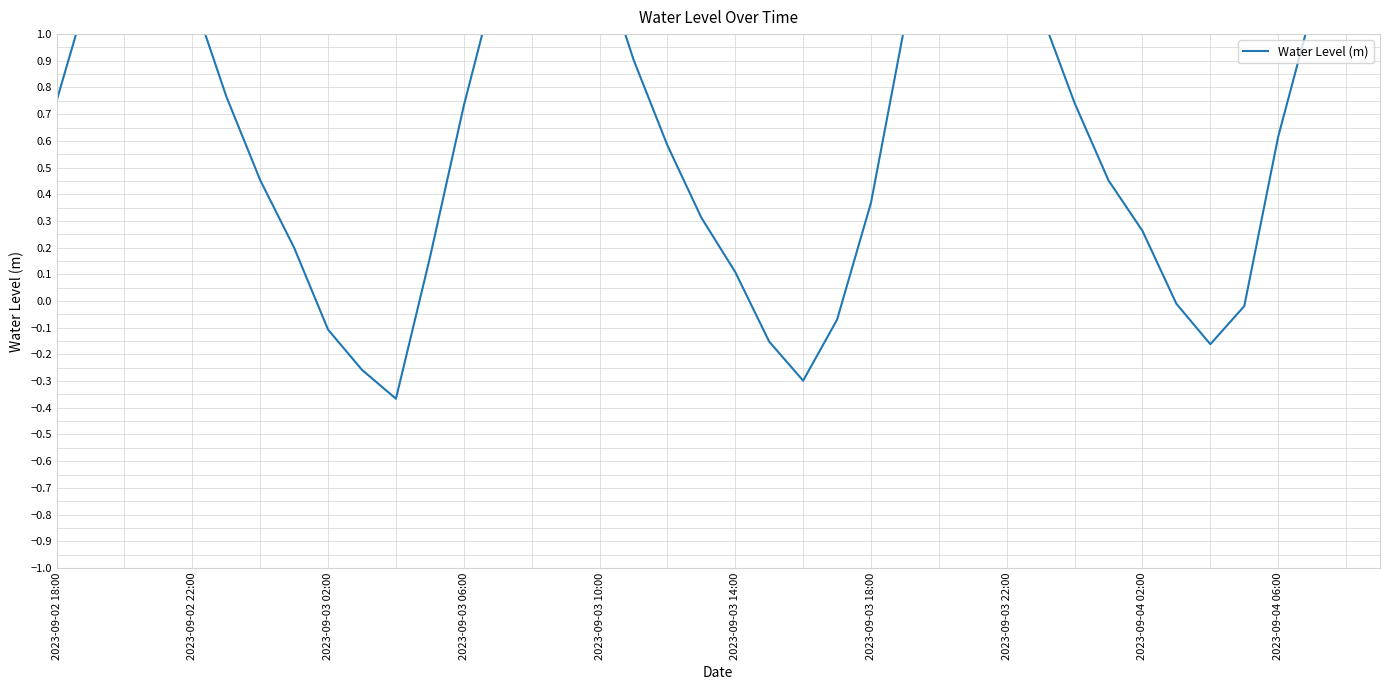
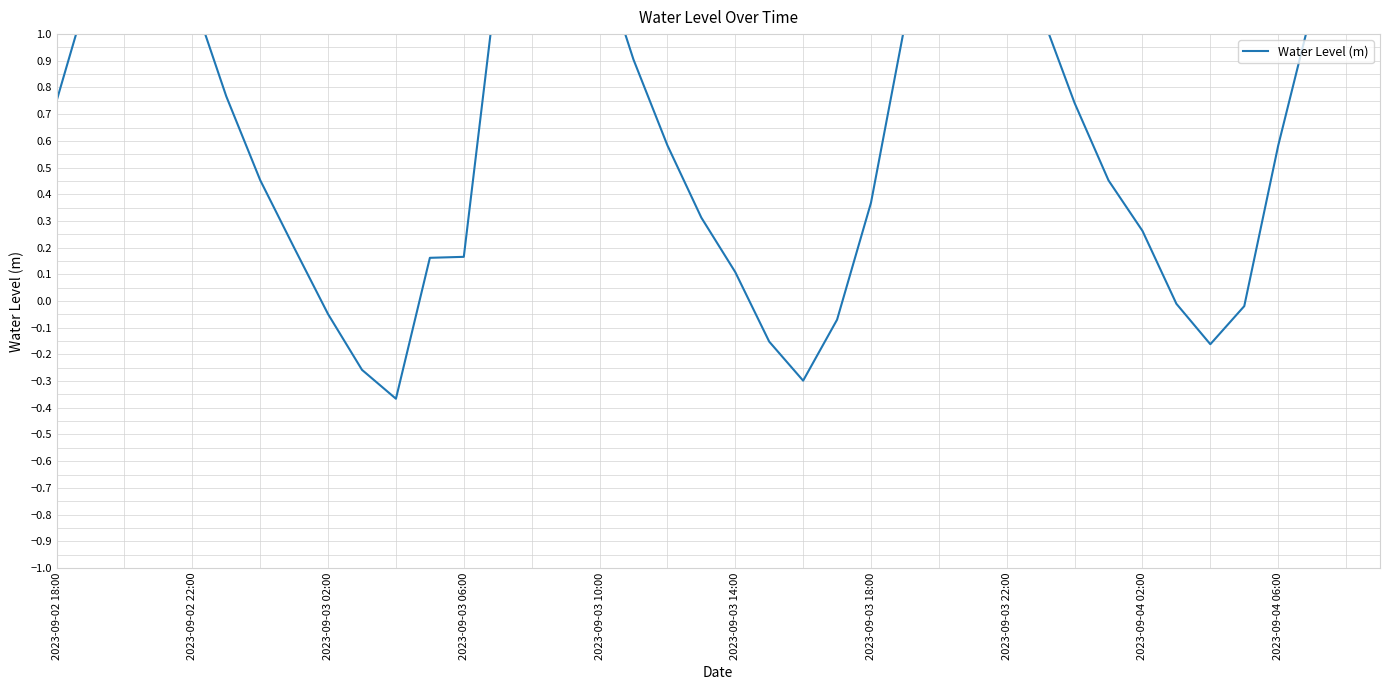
  {
    "2023-09-02 18:00": 0.75,
-   "2023-09-03 02:00": -0.11,
-   "2023-09-03 06:00": 0.73,
+   "2023-09-03 02:00": -0.05,
+   "2023-09-03 06:00": 0.17,
    "2023-09-03 14:00": 0.11,
    "2023-09-03 18:00": 0.37,
    "2023-09-04 02:00": 0.26,
-   "2023-09-04 06:00": 0.62
+   "2023-09-04 06:00": 0.58
  }
